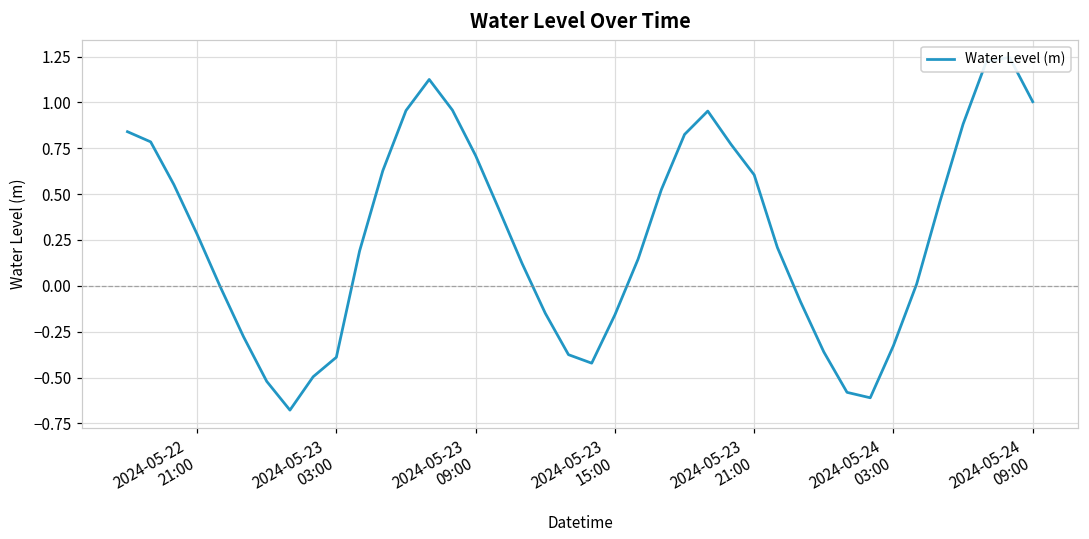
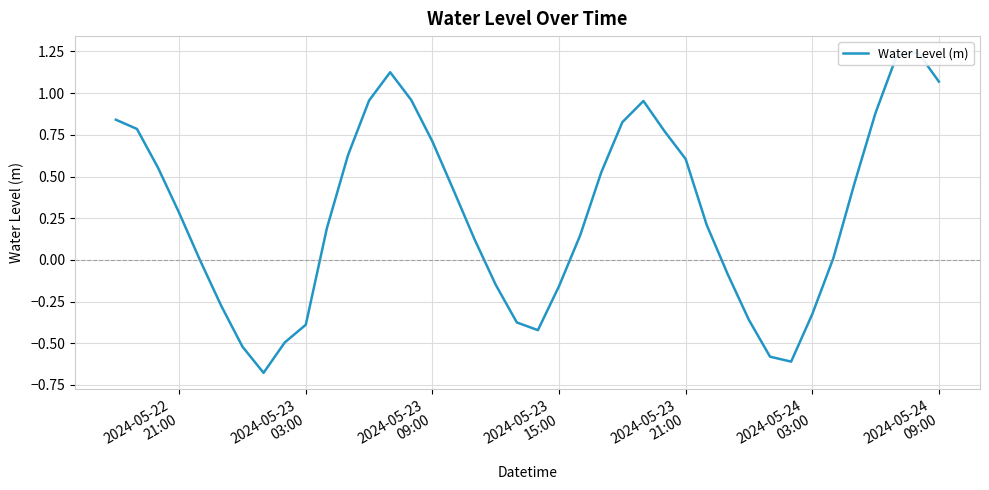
  {
    "2024-05-22 21:00": 0.28,
    "2024-05-23 03:00": -0.39,
    "2024-05-23 09:00": 0.71,
    "2024-05-23 15:00": -0.16,
    "2024-05-23 21:00": 0.61,
    "2024-05-24 03:00": -0.33,
-   "2024-05-24 09:00": 1.00
+   "2024-05-24 09:00": 1.07
  }
